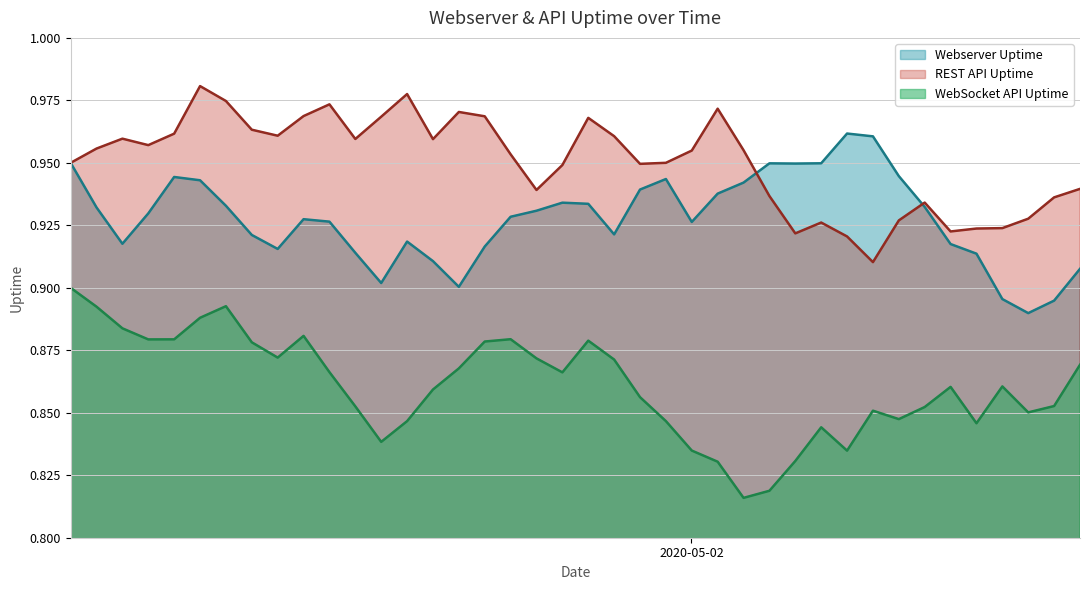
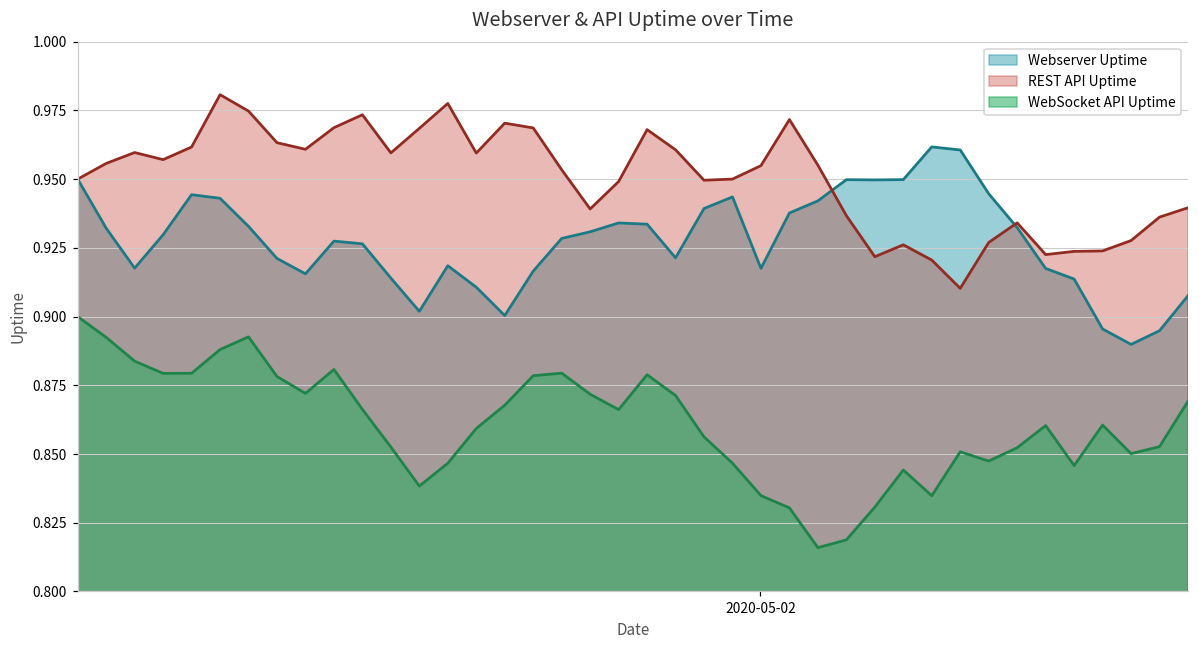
  {
    "Webserver Uptime": {
-     "2020-05-02": 0.926
+     "2020-05-02": 0.918
    },
    "REST API Uptime": {
      "2020-05-02": 0.955
    },
    "WebSocket API Uptime": {
      "2020-05-02": 0.835
    }
  }
